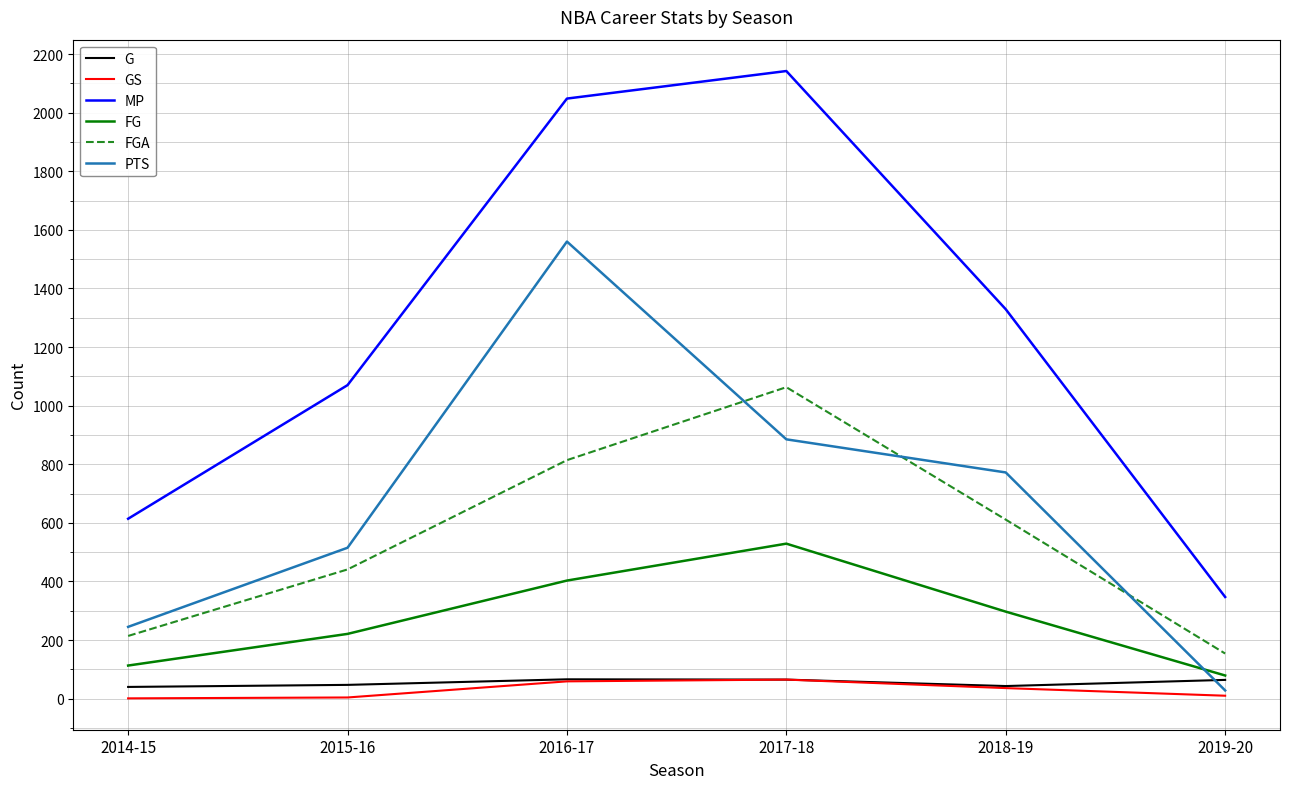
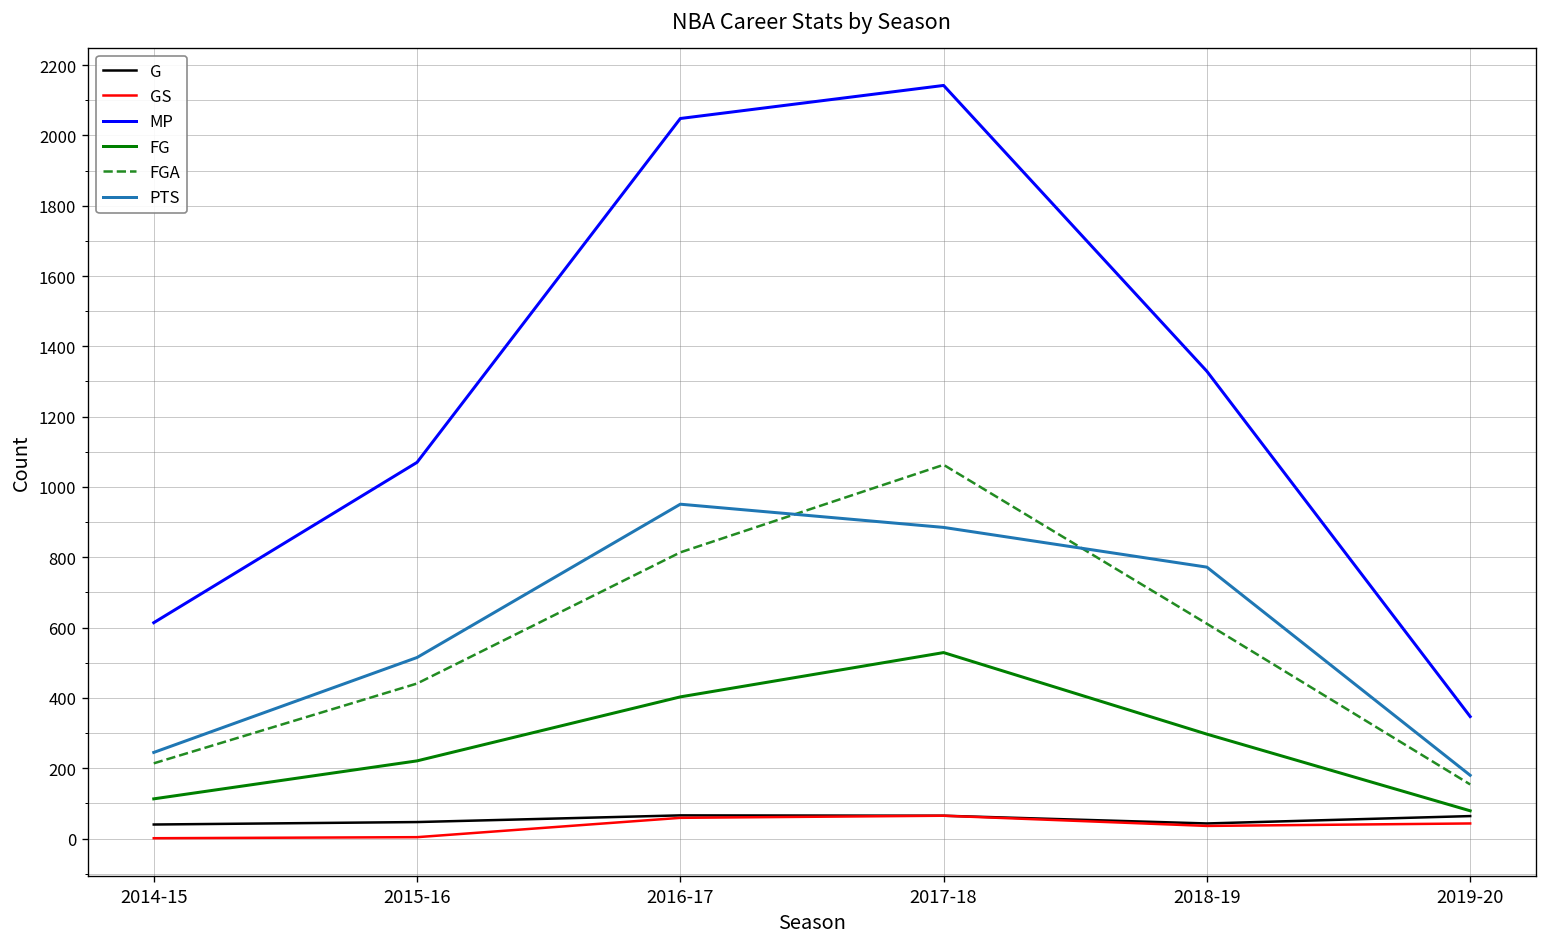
  {
    "G": {
      "2014-15": 40,
      "2015-16": 50,
      "2019-20": 60
    },
    "GS": {
      "2014-15": 0,
      "2015-16": 0,
-     "2019-20": 10
+     "2019-20": 40
    },
    "MP": {
      "2014-15": 610,
      "2015-16": 1070,
      "2016-17": 2050,
      "2017-18": 2140,
      "2018-19": 1330,
      "2019-20": 350
    },
    "PTS": {
      "2014-15": 250,
      "2015-16": 520,
-     "2016-17": 1560,
+     "2016-17": 950,
      "2017-18": 890,
      "2018-19": 770,
-     "2019-20": 30
+     "2019-20": 180
    }
  }
